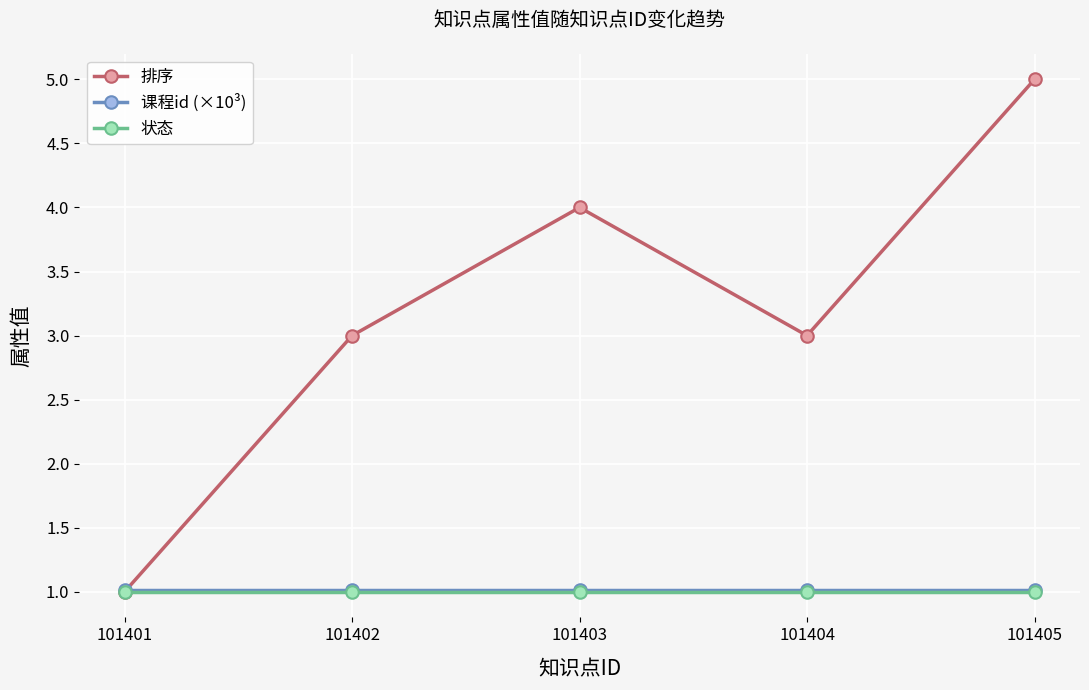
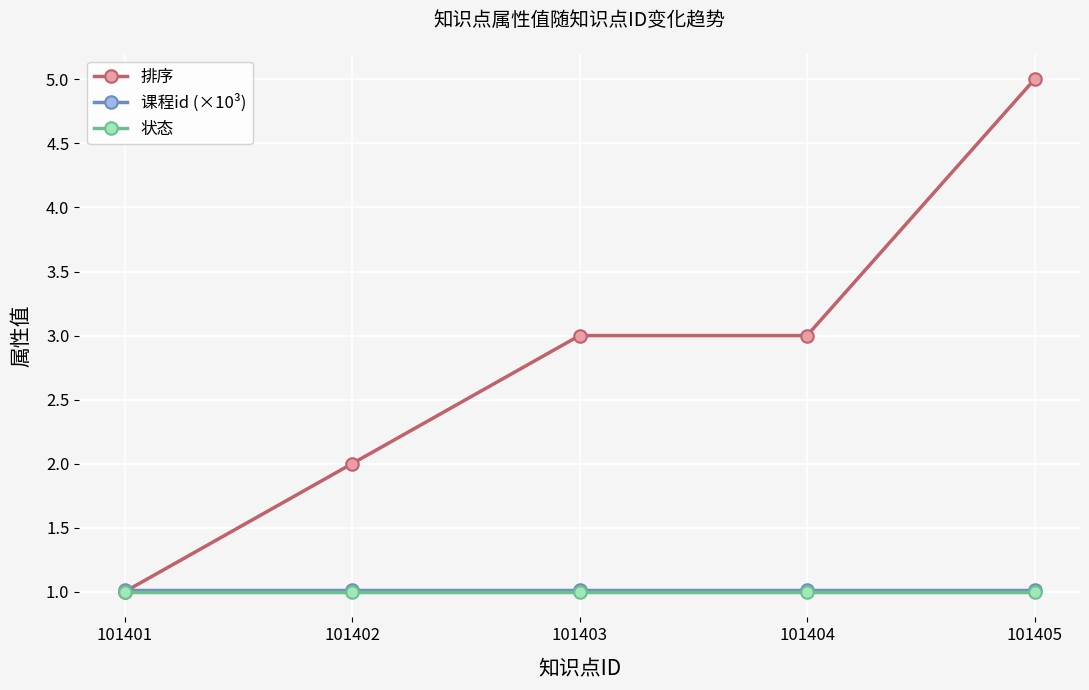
  {
    "排序": {
-     "101402": 3,
-     "101403": 4,
+     "101402": 2,
+     "101403": 3,
      "101404": 3,
      "101405": 5
    }
  }
